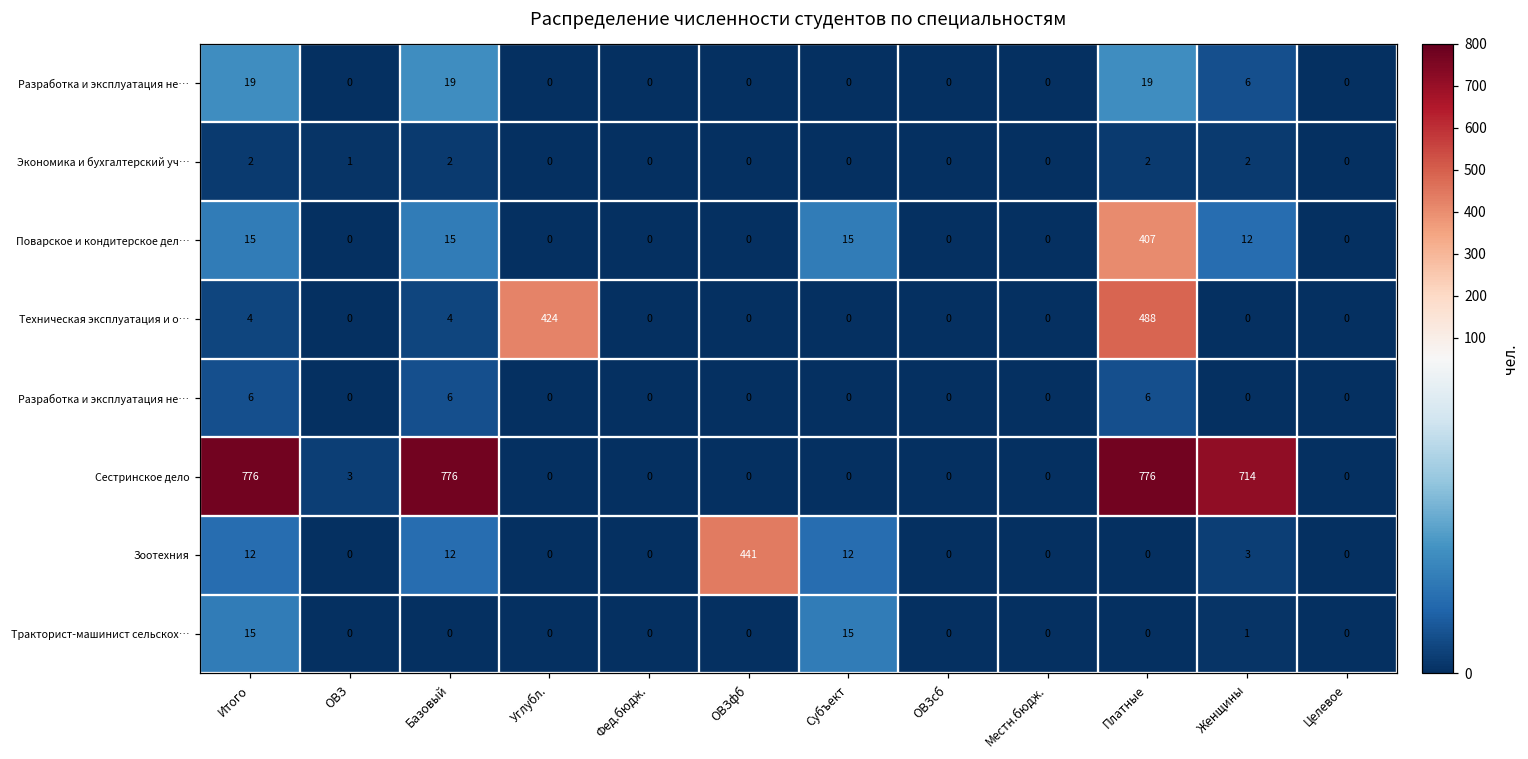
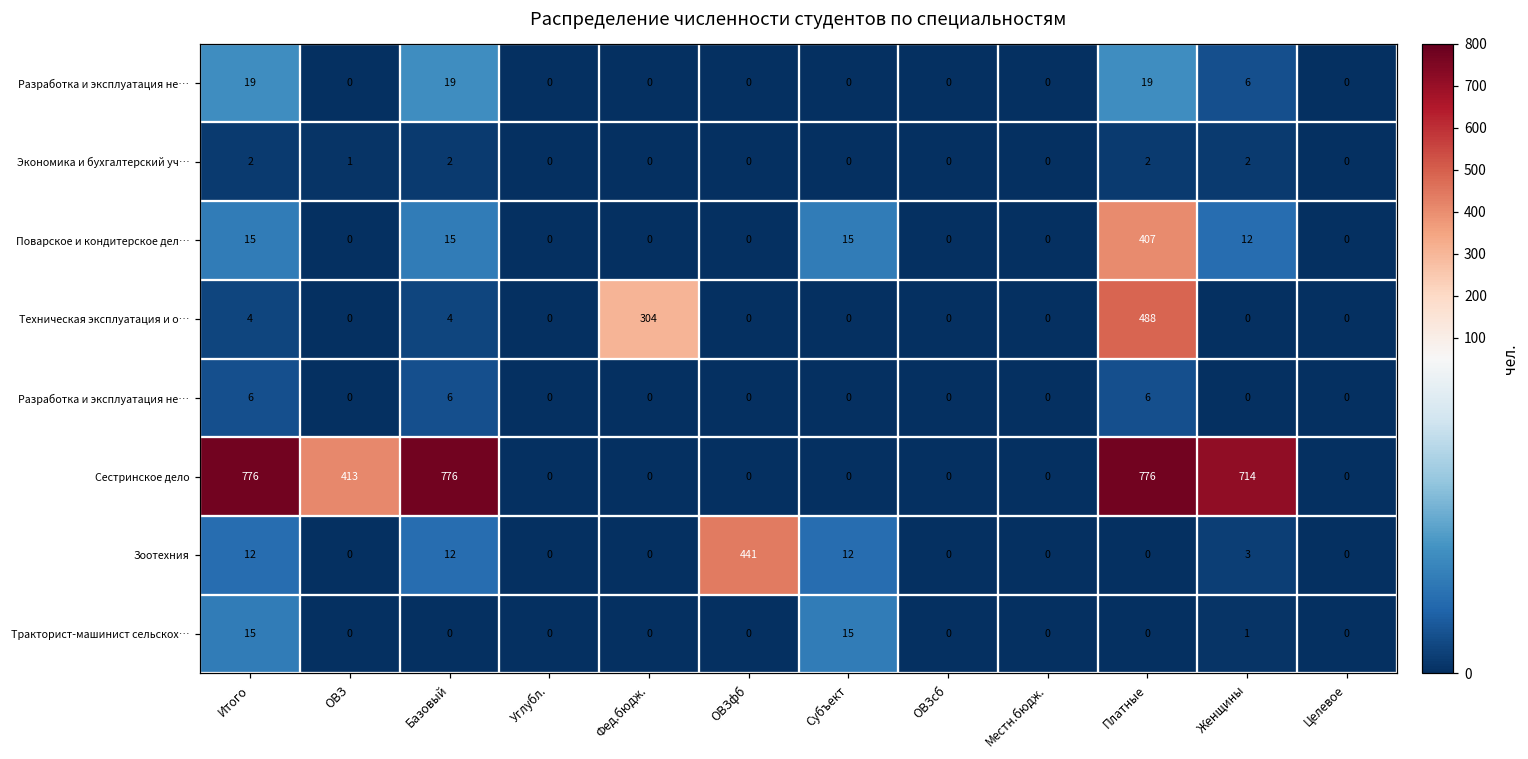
  {
    "Экономика и бухгалтерский уч…": {
      "Итого": 2,
      "ОВЗ": 1,
      "Базовый": 2,
      "Углубл.": 0,
      "Фед.бюдж.": 0,
      "ОВЗфб": 0,
      "Субъект": 0,
      "ОВЗсб": 0,
      "Местн.бюдж.": 0,
      "Платные": 2,
      "Женщины": 2,
      "Целевое": 0
    },
    "Поварское и кондитерское дел…": {
      "Итого": 15,
      "ОВЗ": 0,
      "Базовый": 15,
      "Углубл.": 0,
      "Фед.бюдж.": 0,
      "ОВЗфб": 0,
      "Субъект": 15,
      "ОВЗсб": 0,
      "Местн.бюдж.": 0,
      "Платные": 407,
      "Женщины": 12,
      "Целевое": 0
    },
    "Техническая эксплуатация и о…": {
      "Итого": 4,
      "ОВЗ": 0,
      "Базовый": 4,
-     "Углубл.": 424,
-     "Фед.бюдж.": 0,
+     "Углубл.": 0,
+     "Фед.бюдж.": 304,
      "ОВЗфб": 0,
      "Субъект": 0,
      "ОВЗсб": 0,
      "Местн.бюдж.": 0,
      "Платные": 488,
      "Женщины": 0,
      "Целевое": 0
    },
    "Сестринское дело": {
      "Итого": 776,
-     "ОВЗ": 3,
+     "ОВЗ": 413,
      "Базовый": 776,
      "Углубл.": 0,
      "Фед.бюдж.": 0,
      "ОВЗфб": 0,
      "Субъект": 0,
      "ОВЗсб": 0,
      "Местн.бюдж.": 0,
      "Платные": 776,
      "Женщины": 714,
      "Целевое": 0
    },
    "Зоотехния": {
      "Итого": 12,
      "ОВЗ": 0,
      "Базовый": 12,
      "Углубл.": 0,
      "Фед.бюдж.": 0,
      "ОВЗфб": 441,
      "Субъект": 12,
      "ОВЗсб": 0,
      "Местн.бюдж.": 0,
      "Платные": 0,
      "Женщины": 3,
      "Целевое": 0
    },
    "Тракторист-машинист сельскох…": {
      "Итого": 15,
      "ОВЗ": 0,
      "Базовый": 0,
      "Углубл.": 0,
      "Фед.бюдж.": 0,
      "ОВЗфб": 0,
      "Субъект": 15,
      "ОВЗсб": 0,
      "Местн.бюдж.": 0,
      "Платные": 0,
      "Женщины": 1,
      "Целевое": 0
    }
  }
